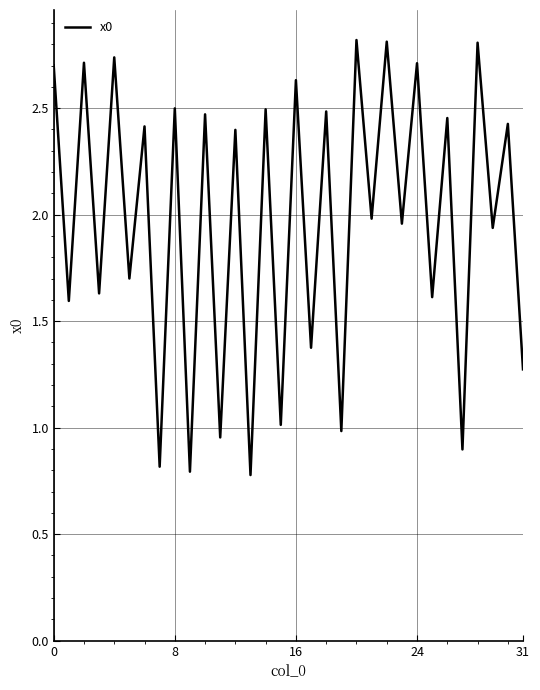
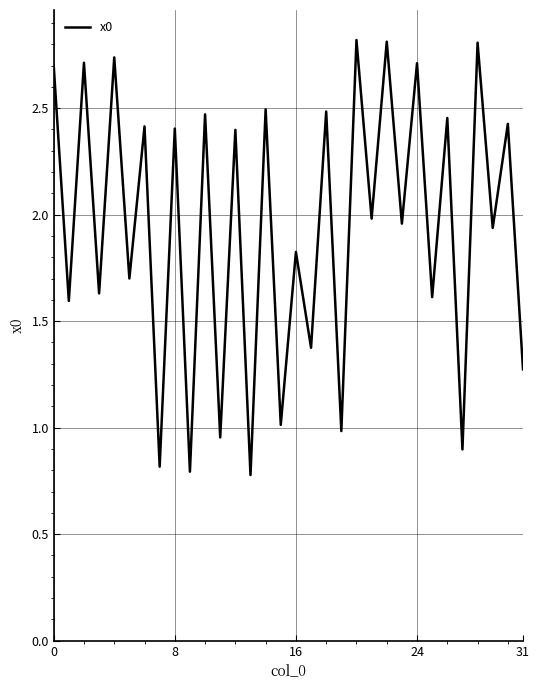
  {
    "0": 2.70,
-   "8": 2.50,
-   "16": 2.63,
+   "8": 2.40,
+   "16": 1.82,
    "24": 2.71,
    "31": 1.27
  }
